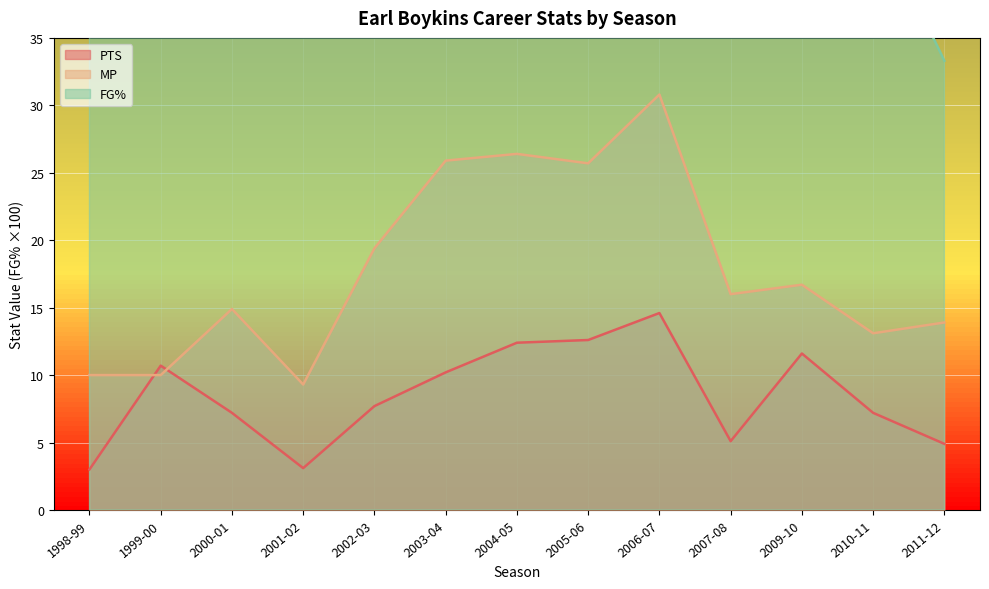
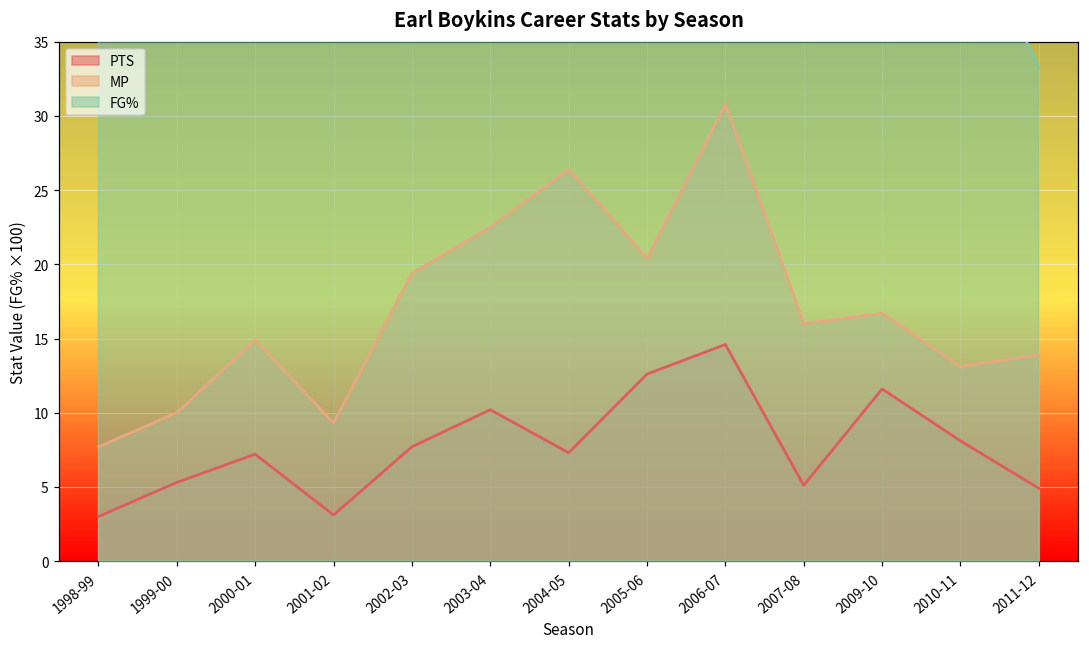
  {
    "PTS": {
      "1998-99": 3.0,
-     "1999-00": 10.7,
+     "1999-00": 5.3,
      "2000-01": 7.2,
      "2001-02": 3.1,
      "2002-03": 7.7,
      "2003-04": 10.2,
-     "2004-05": 12.4,
+     "2004-05": 7.3,
      "2005-06": 12.6,
      "2006-07": 14.6,
      "2007-08": 5.1,
      "2009-10": 11.6,
-     "2010-11": 7.2,
+     "2010-11": 8.1,
      "2011-12": 4.9
    },
    "MP": {
-     "1998-99": 10.0,
+     "1998-99": 7.7,
      "1999-00": 10.0,
      "2000-01": 14.9,
      "2001-02": 9.3,
      "2002-03": 19.4,
-     "2003-04": 25.9,
+     "2003-04": 22.5,
      "2004-05": 26.4,
-     "2005-06": 25.7,
+     "2005-06": 20.4,
      "2006-07": 30.8,
      "2007-08": 16.0,
      "2009-10": 16.7,
      "2010-11": 13.1,
      "2011-12": 13.9
    },
    "FG%": {
      "2011-12": 33.3
    }
  }
